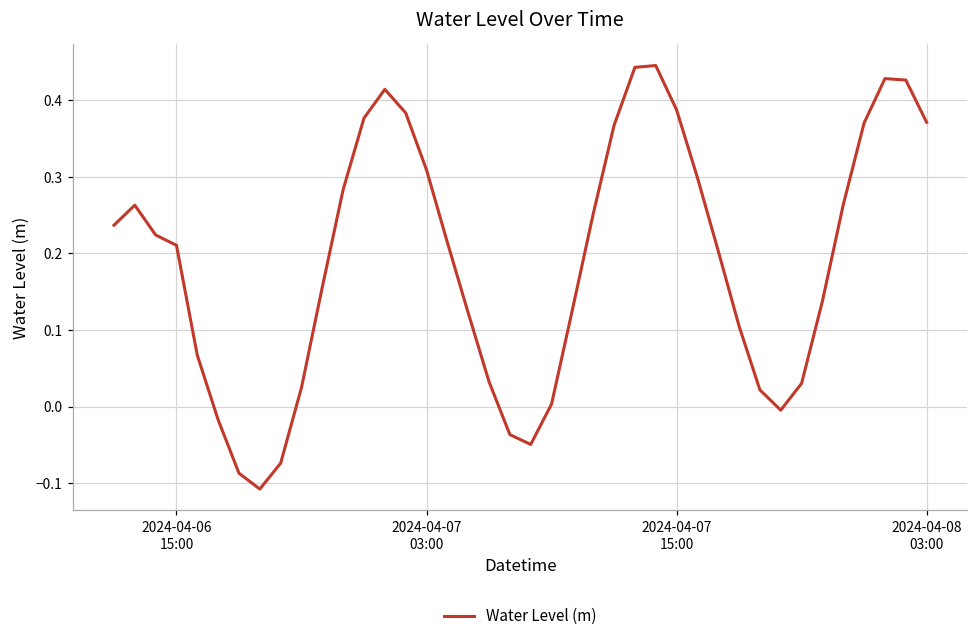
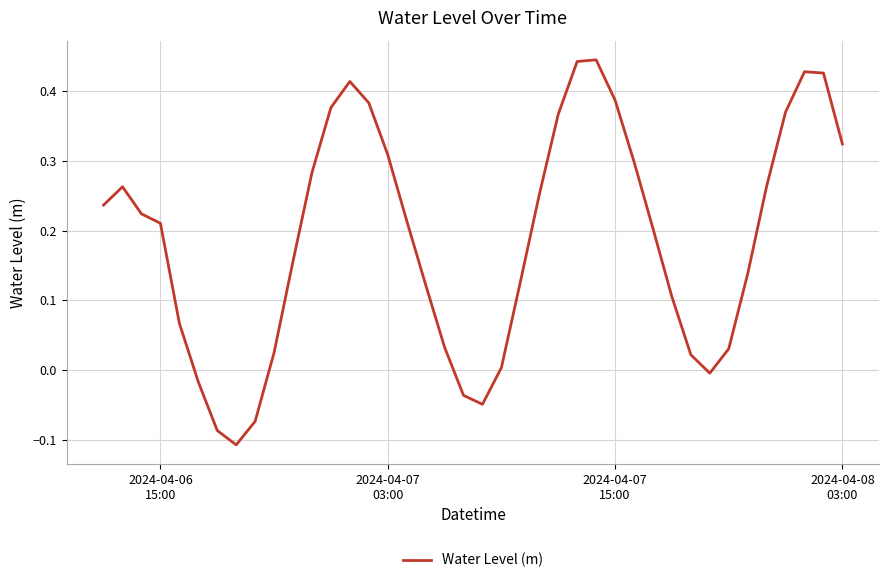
  {
    "2024-04-06 15:00": 0.21,
    "2024-04-07 03:00": 0.31,
    "2024-04-07 15:00": 0.39,
-   "2024-04-08 03:00": 0.37
+   "2024-04-08 03:00": 0.32
  }
